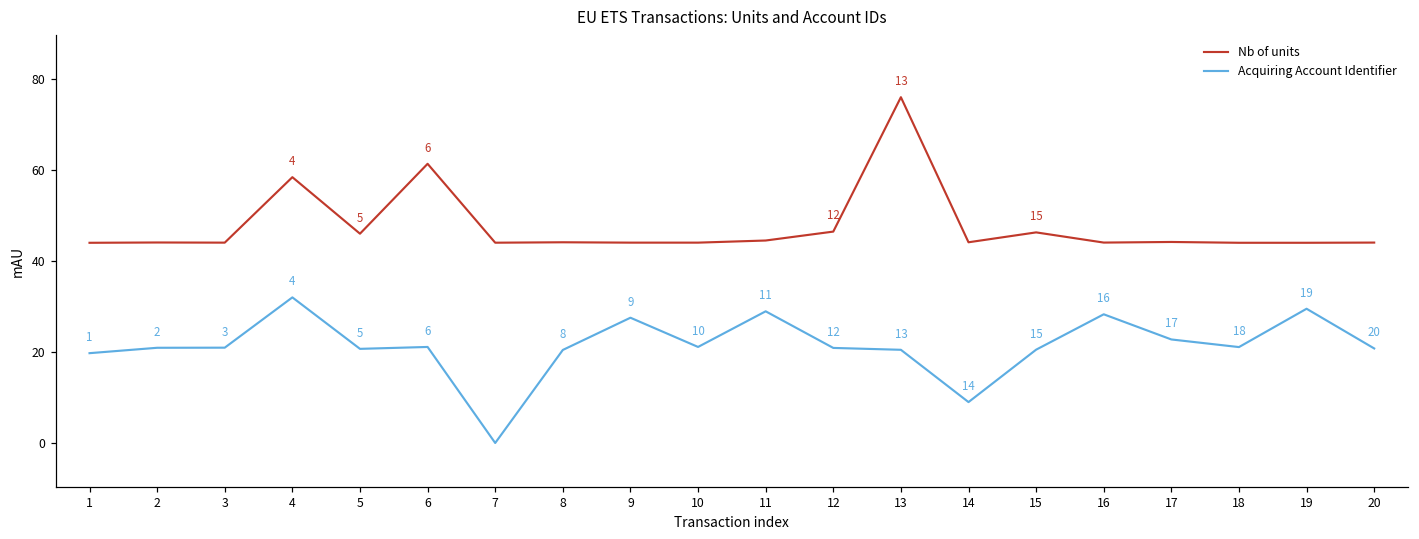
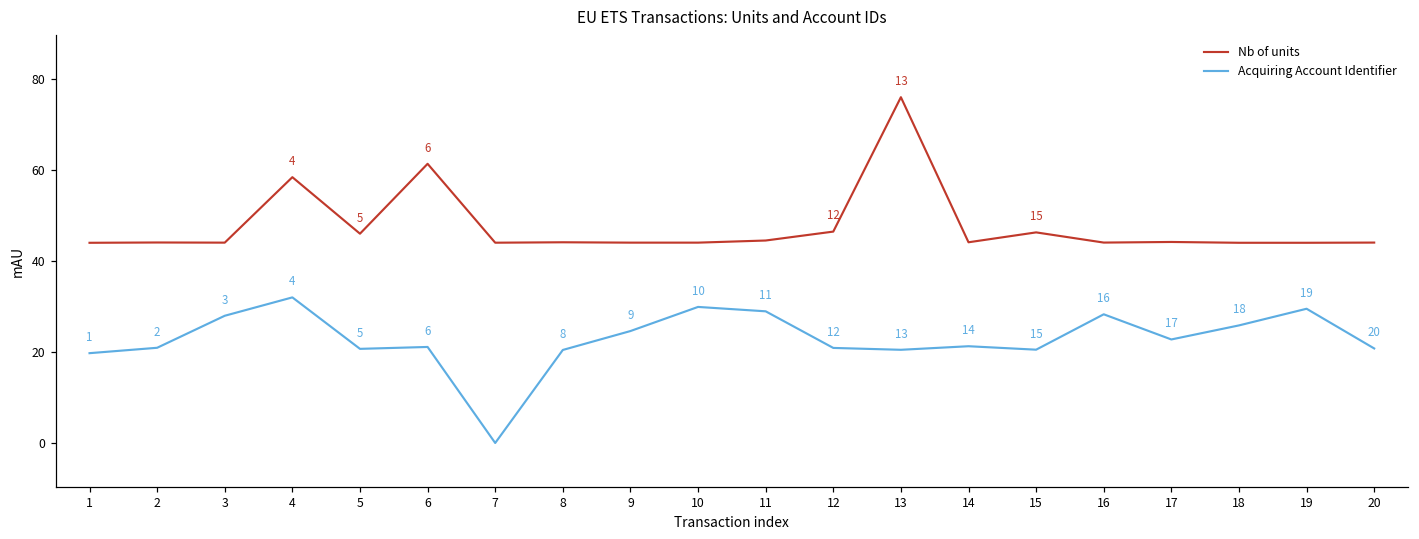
  {
    "Nb of units": {
      "1": 44,
      "2": 44,
      "3": 44,
      "7": 44,
      "8": 44,
      "9": 44,
      "10": 44,
      "11": 44,
      "14": 44,
      "16": 44,
      "17": 44,
      "18": 44,
      "19": 44,
      "20": 44
    },
    "Acquiring Account Identifier": {
-     "3": 21,
+     "3": 28,
      "7": 0,
-     "9": 28,
-     "10": 21,
-     "14": 9,
-     "18": 21
+     "9": 25,
+     "10": 30,
+     "14": 21,
+     "18": 26
    }
  }
